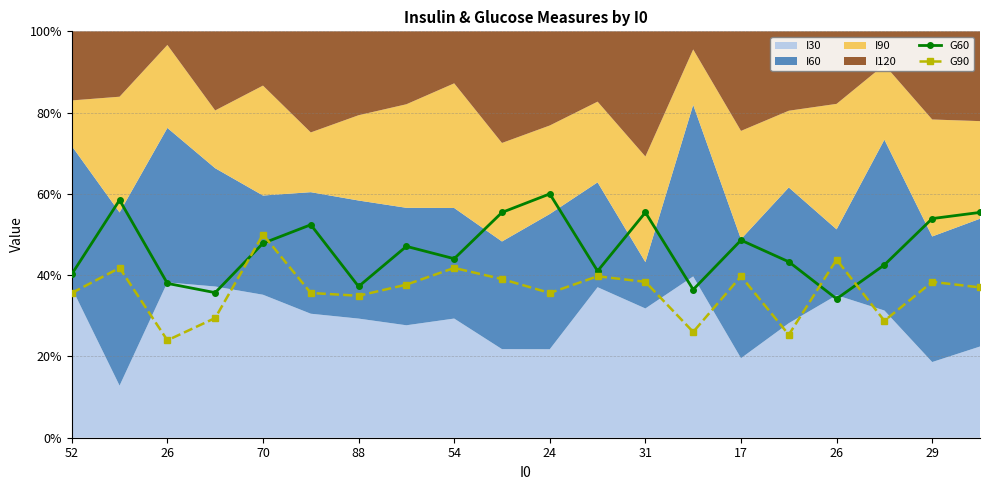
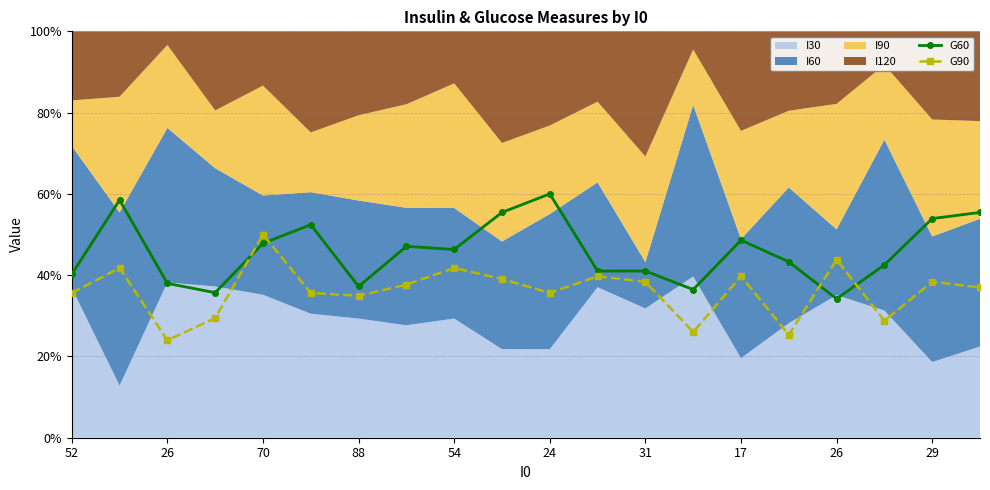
  {
    "G60": {
      "52": "40%",
      "70": "48%",
      "88": "37%",
-     "54": "44%",
+     "54": "46%",
      "24": "60%",
-     "31": "55%",
+     "31": "41%",
      "29": "54%"
    },
    "I30": {
      "52": "37%",
      "70": "35%",
      "88": "29%",
      "54": "29%",
      "24": "22%",
      "31": "32%",
      "29": "19%"
    },
    "G90": {
      "52": "36%",
      "70": "50%",
      "88": "35%",
      "54": "42%",
      "24": "36%",
      "31": "38%",
      "29": "38%"
    },
    "I60": {
      "52": "35%",
      "70": "24%",
      "88": "29%",
      "54": "27%",
      "24": "33%",
      "31": "11%",
      "29": "31%"
    },
    "I90": {
      "52": "11%",
      "70": "27%",
      "88": "21%",
      "54": "31%",
      "24": "22%",
      "31": "26%",
      "29": "29%"
    },
    "I120": {
      "52": "17%",
      "70": "13%",
      "88": "21%",
      "54": "13%",
      "24": "23%",
      "31": "31%",
      "29": "22%"
    }
  }
